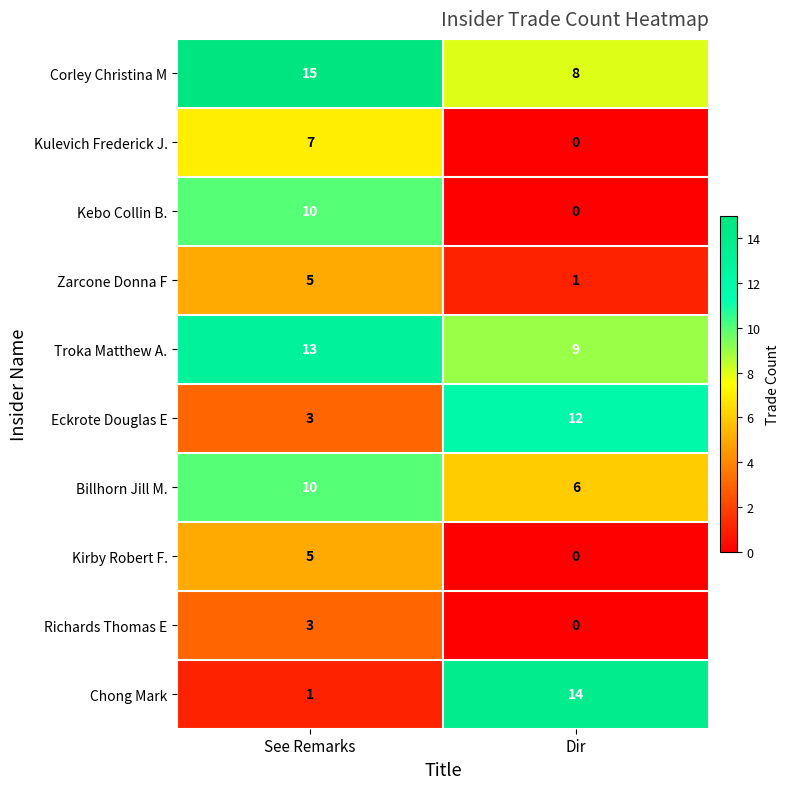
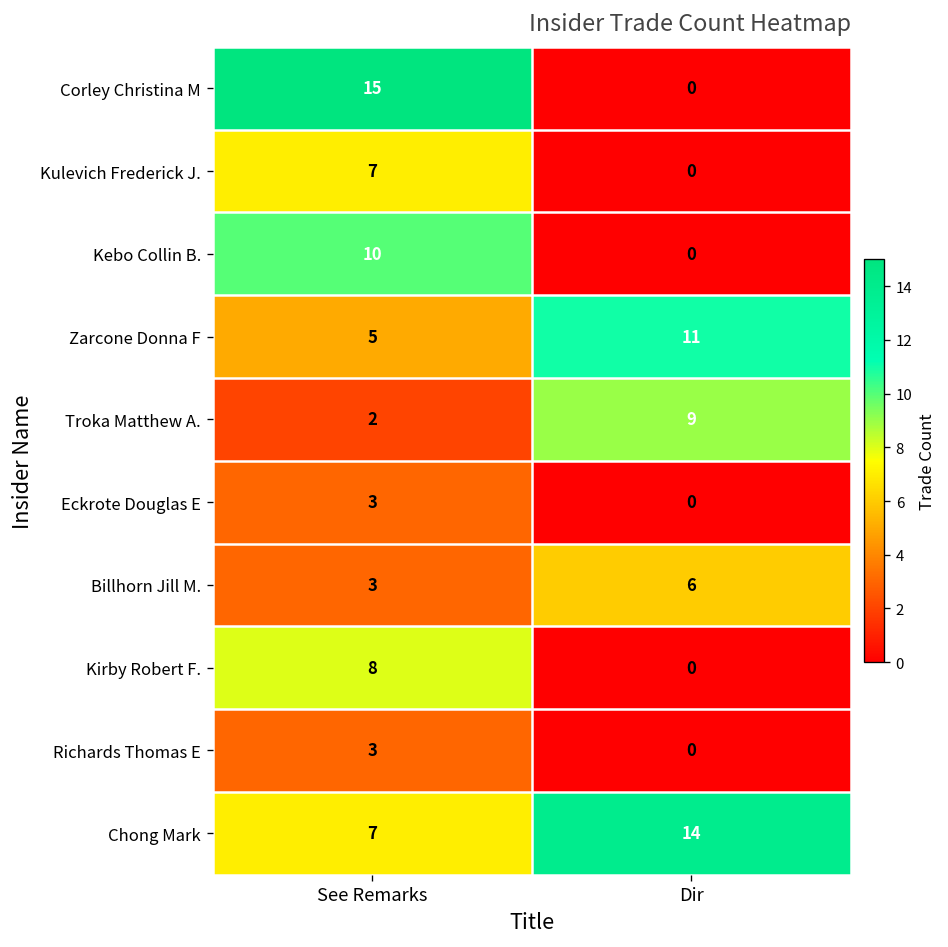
  {
    "Corley Christina M": {
      "See Remarks": 15,
-     "Dir": 8
+     "Dir": 0
    },
    "Kulevich Frederick J.": {
      "See Remarks": 7,
      "Dir": 0
    },
    "Kebo Collin B.": {
      "See Remarks": 10,
      "Dir": 0
    },
    "Zarcone Donna F": {
      "See Remarks": 5,
-     "Dir": 1
+     "Dir": 11
    },
    "Troka Matthew A.": {
-     "See Remarks": 13,
+     "See Remarks": 2,
      "Dir": 9
    },
    "Eckrote Douglas E": {
      "See Remarks": 3,
-     "Dir": 12
+     "Dir": 0
    },
    "Billhorn Jill M.": {
-     "See Remarks": 10,
+     "See Remarks": 3,
      "Dir": 6
    },
    "Kirby Robert F.": {
-     "See Remarks": 5,
+     "See Remarks": 8,
      "Dir": 0
    },
    "Richards Thomas E": {
      "See Remarks": 3,
      "Dir": 0
    },
    "Chong Mark": {
-     "See Remarks": 1,
+     "See Remarks": 7,
      "Dir": 14
    }
  }
